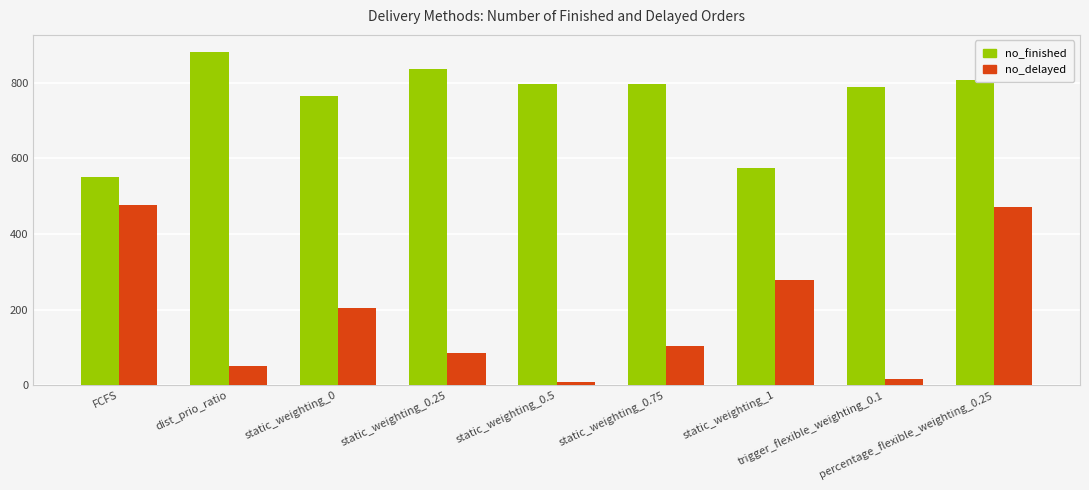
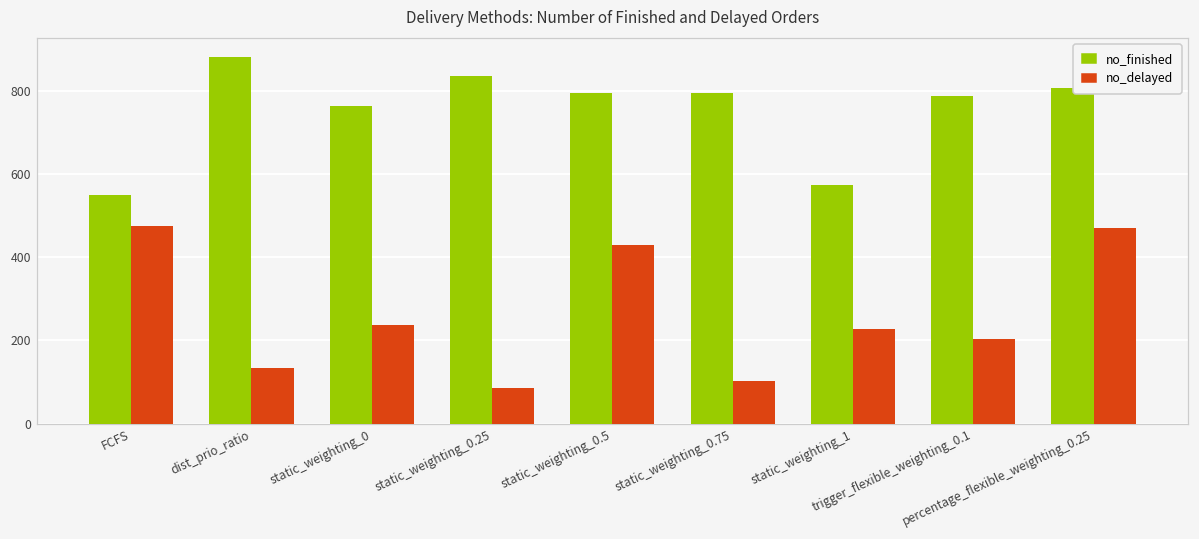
  {
    "no_finished": {
      "FCFS": 550,
      "dist_prio_ratio": 880,
      "static_weighting_0": 760,
      "static_weighting_0.25": 840,
      "static_weighting_0.5": 800,
      "static_weighting_0.75": 800,
      "static_weighting_1": 570,
      "trigger_flexible_weighting_0.1": 790
    },
    "no_delayed": {
      "FCFS": 480,
-     "dist_prio_ratio": 50,
-     "static_weighting_0": 200,
+     "dist_prio_ratio": 130,
+     "static_weighting_0": 240,
      "static_weighting_0.25": 90,
-     "static_weighting_0.5": 10,
+     "static_weighting_0.5": 430,
      "static_weighting_0.75": 100,
-     "static_weighting_1": 280,
-     "trigger_flexible_weighting_0.1": 20,
+     "static_weighting_1": 230,
+     "trigger_flexible_weighting_0.1": 200,
      "percentage_flexible_weighting_0.25": 470
    }
  }
